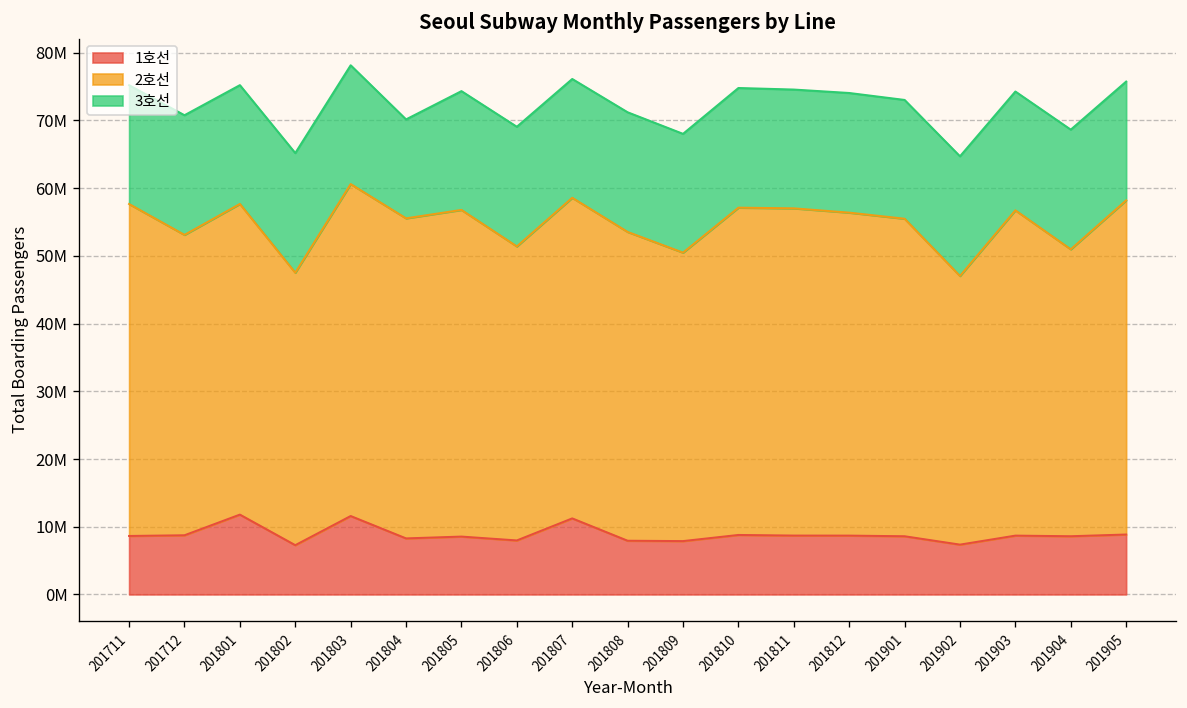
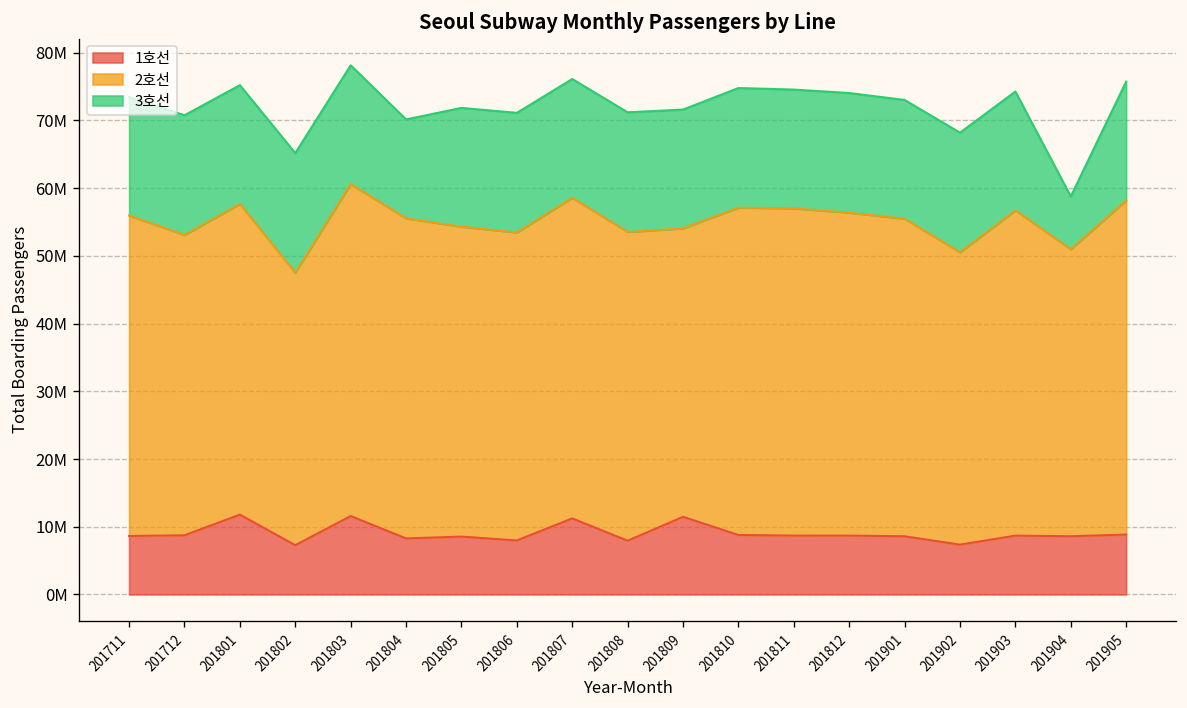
  {
    "1호선": {
      "201711": 9000000,
      "201712": 9000000,
      "201801": 12000000,
      "201802": 7000000,
      "201803": 12000000,
      "201804": 8000000,
      "201805": 9000000,
      "201806": 8000000,
      "201807": 11000000,
      "201808": 8000000,
-     "201809": 8000000,
+     "201809": 11000000,
      "201810": 9000000,
      "201811": 9000000,
      "201812": 9000000,
      "201901": 9000000,
      "201902": 7000000,
      "201903": 9000000,
      "201904": 9000000,
      "201905": 9000000
    },
    "2호선": {
-     "201711": 49000000,
+     "201711": 47000000,
      "201712": 44000000,
      "201801": 46000000,
      "201802": 40000000,
      "201803": 49000000,
      "201804": 47000000,
-     "201805": 48000000,
-     "201806": 43000000,
+     "201805": 46000000,
+     "201806": 45000000,
      "201807": 47000000,
      "201808": 46000000,
      "201809": 43000000,
      "201810": 48000000,
      "201811": 48000000,
      "201812": 48000000,
      "201901": 47000000,
-     "201902": 40000000,
+     "201902": 43000000,
      "201903": 48000000,
      "201904": 42000000,
      "201905": 49000000
    },
    "3호선": {
      "201712": 18000000,
      "201801": 18000000,
      "201802": 18000000,
      "201803": 18000000,
      "201804": 15000000,
      "201805": 18000000,
      "201806": 18000000,
      "201807": 18000000,
      "201808": 18000000,
      "201809": 18000000,
      "201810": 18000000,
      "201811": 18000000,
      "201812": 18000000,
      "201901": 18000000,
      "201902": 18000000,
      "201903": 18000000,
-     "201904": 18000000,
+     "201904": 8000000,
      "201905": 18000000
    }
  }
